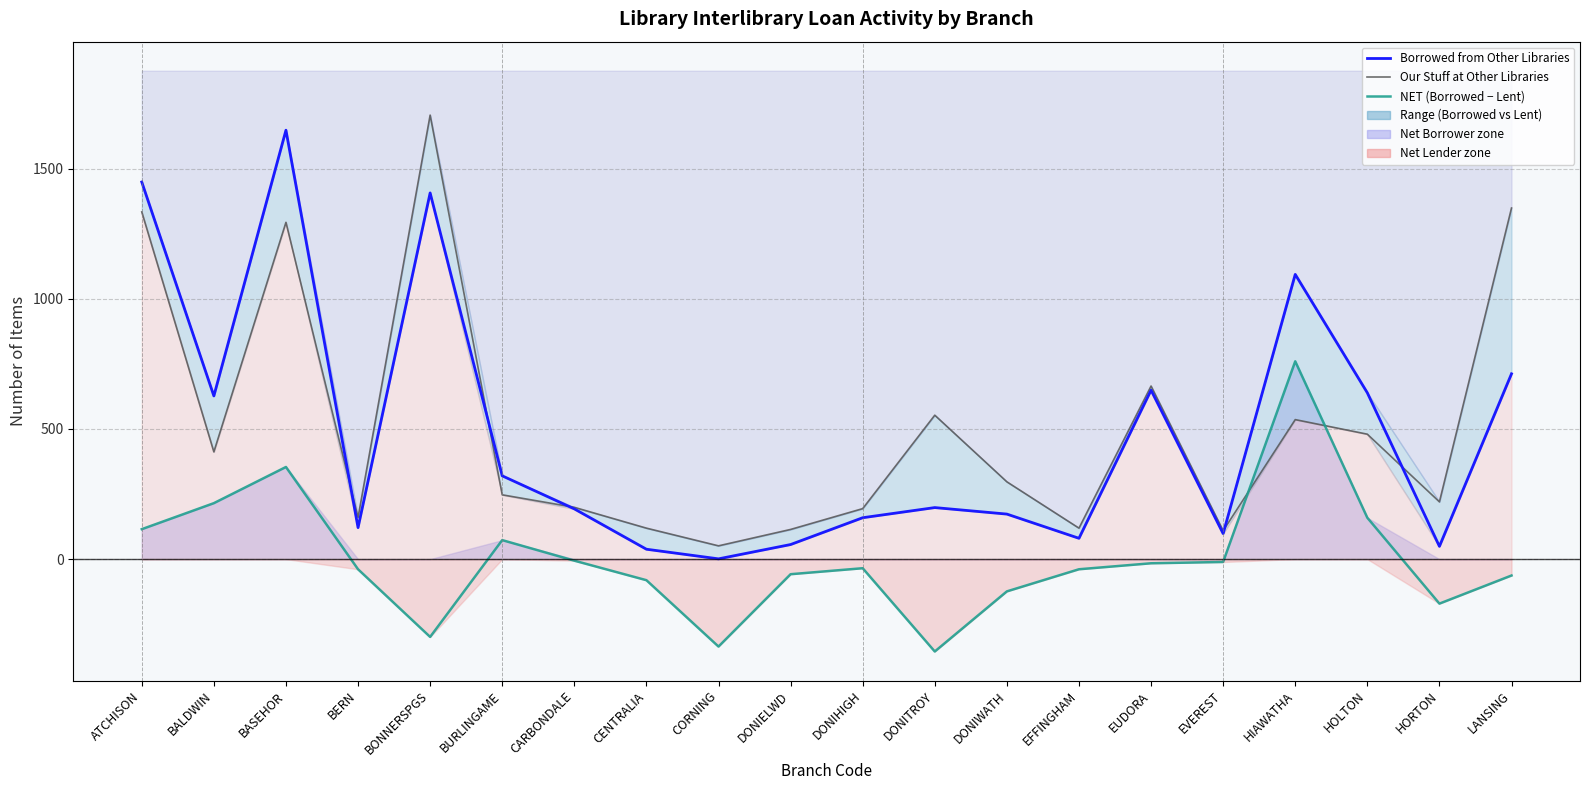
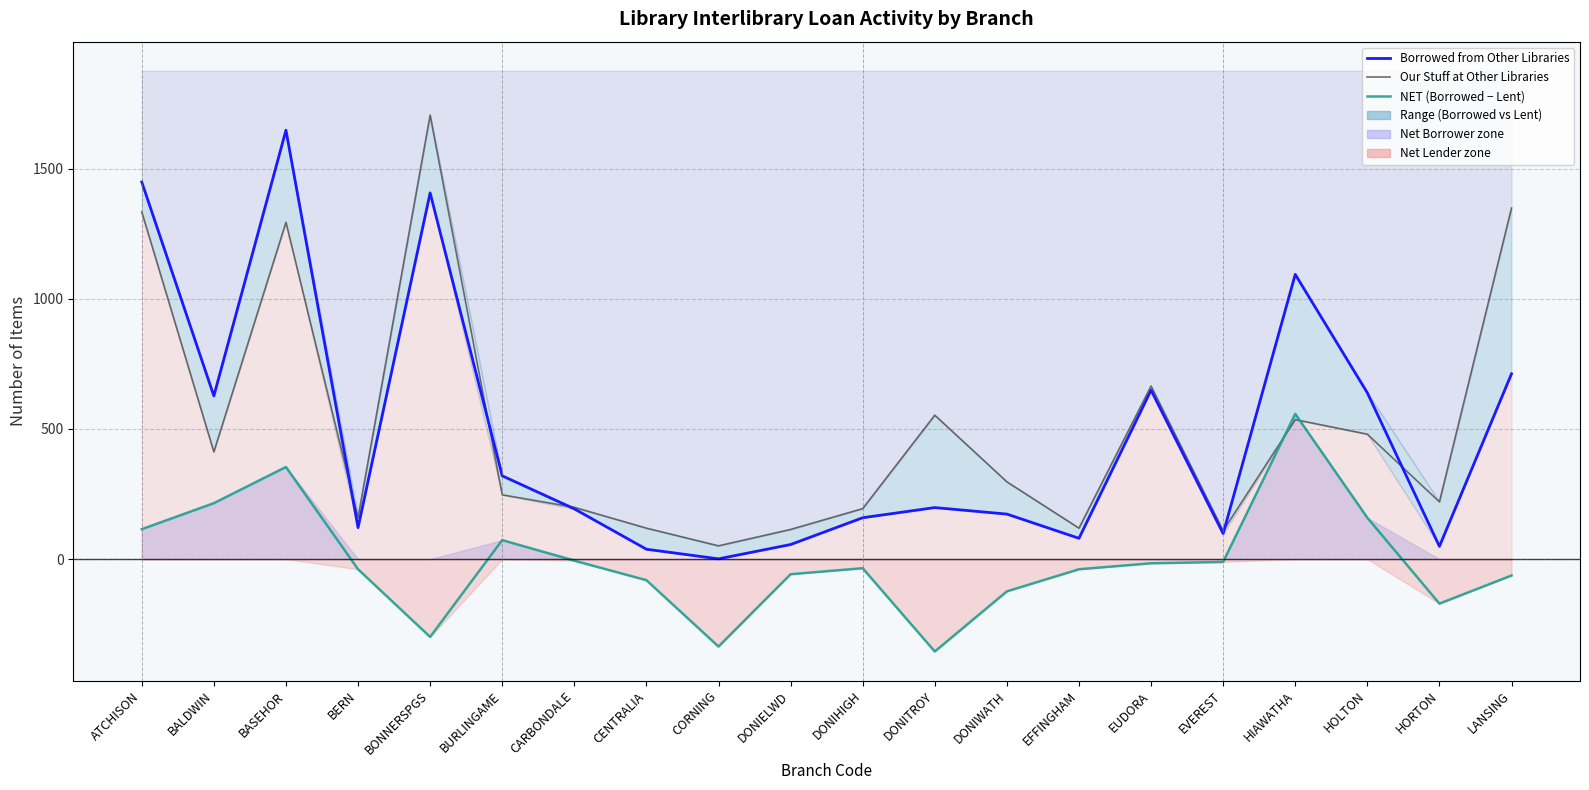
  {
    "NET (Borrowed − Lent)": {
      "BERN": -40,
      "BONNERSPGS": -300,
      "CENTRALIA": -80,
      "CORNING": -340,
      "DONIELWD": -60,
      "DONIHIGH": -40,
      "DONITROY": -360,
      "DONIWATH": -120,
      "EFFINGHAM": -40,
      "EUDORA": -20,
      "EVEREST": -10,
-     "HIAWATHA": 760,
+     "HIAWATHA": 560,
      "HORTON": -170,
      "LANSING": -60
    }
  }
